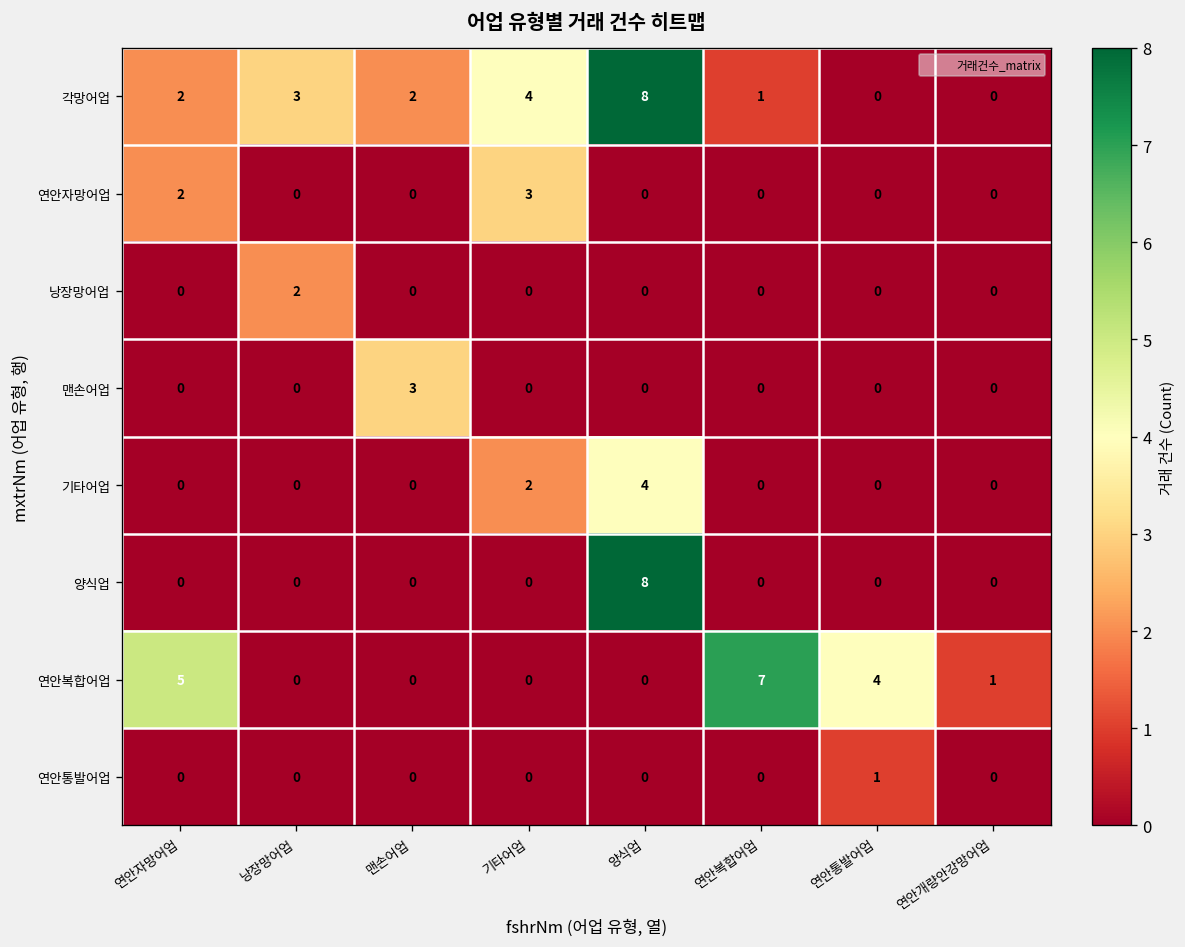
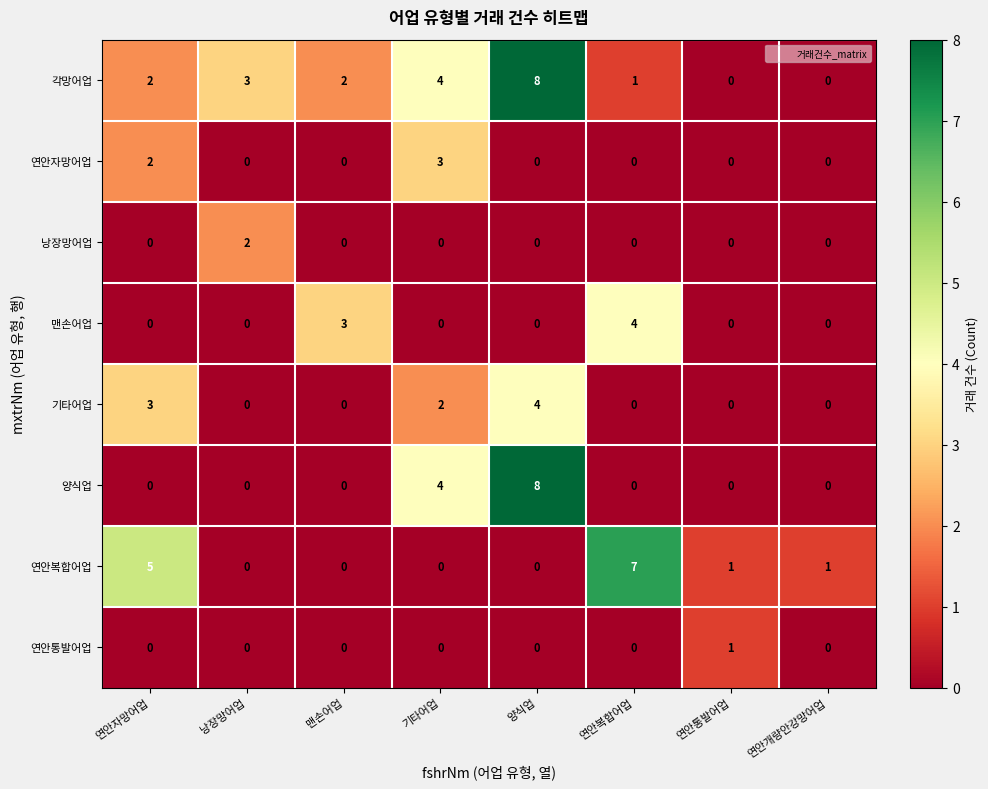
  {
    "각망어업": {
      "연안자망어업": 2,
      "낭장망어업": 3,
      "맨손어업": 2,
      "기타어업": 4,
      "양식업": 8,
      "연안복합어업": 1,
      "연안통발어업": 0,
      "연안개량안강망어업": 0
    },
    "연안자망어업": {
      "연안자망어업": 2,
      "낭장망어업": 0,
      "맨손어업": 0,
      "기타어업": 3,
      "양식업": 0,
      "연안복합어업": 0,
      "연안통발어업": 0,
      "연안개량안강망어업": 0
    },
    "낭장망어업": {
      "연안자망어업": 0,
      "낭장망어업": 2,
      "맨손어업": 0,
      "기타어업": 0,
      "양식업": 0,
      "연안복합어업": 0,
      "연안통발어업": 0,
      "연안개량안강망어업": 0
    },
    "맨손어업": {
      "연안자망어업": 0,
      "낭장망어업": 0,
      "맨손어업": 3,
      "기타어업": 0,
      "양식업": 0,
-     "연안복합어업": 0,
+     "연안복합어업": 4,
      "연안통발어업": 0,
      "연안개량안강망어업": 0
    },
    "기타어업": {
-     "연안자망어업": 0,
+     "연안자망어업": 3,
      "낭장망어업": 0,
      "맨손어업": 0,
      "기타어업": 2,
      "양식업": 4,
      "연안복합어업": 0,
      "연안통발어업": 0,
      "연안개량안강망어업": 0
    },
    "양식업": {
      "연안자망어업": 0,
      "낭장망어업": 0,
      "맨손어업": 0,
-     "기타어업": 0,
+     "기타어업": 4,
      "양식업": 8,
      "연안복합어업": 0,
      "연안통발어업": 0,
      "연안개량안강망어업": 0
    },
    "연안복합어업": {
      "연안자망어업": 5,
      "낭장망어업": 0,
      "맨손어업": 0,
      "기타어업": 0,
      "양식업": 0,
      "연안복합어업": 7,
-     "연안통발어업": 4,
+     "연안통발어업": 1,
      "연안개량안강망어업": 1
    },
    "연안통발어업": {
      "연안자망어업": 0,
      "낭장망어업": 0,
      "맨손어업": 0,
      "기타어업": 0,
      "양식업": 0,
      "연안복합어업": 0,
      "연안통발어업": 1,
      "연안개량안강망어업": 0
    }
  }
